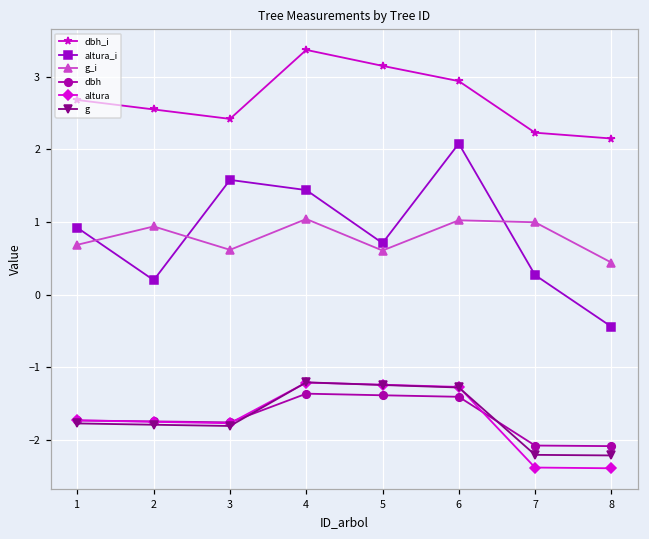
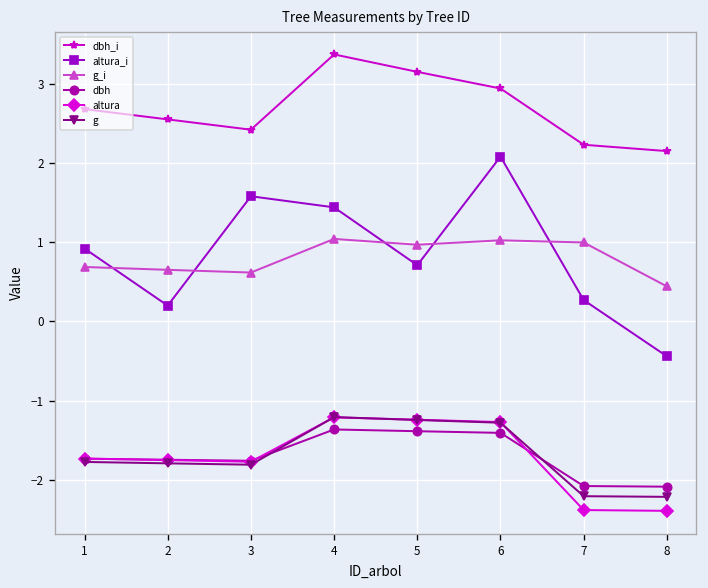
  {
    "g_i": {
      "1": 0.7,
-     "2": 0.9,
+     "2": 0.7,
      "3": 0.6,
      "4": 1.0,
-     "5": 0.6,
+     "5": 1.0,
      "6": 1.0,
      "7": 1.0,
      "8": 0.4
    }
  }
